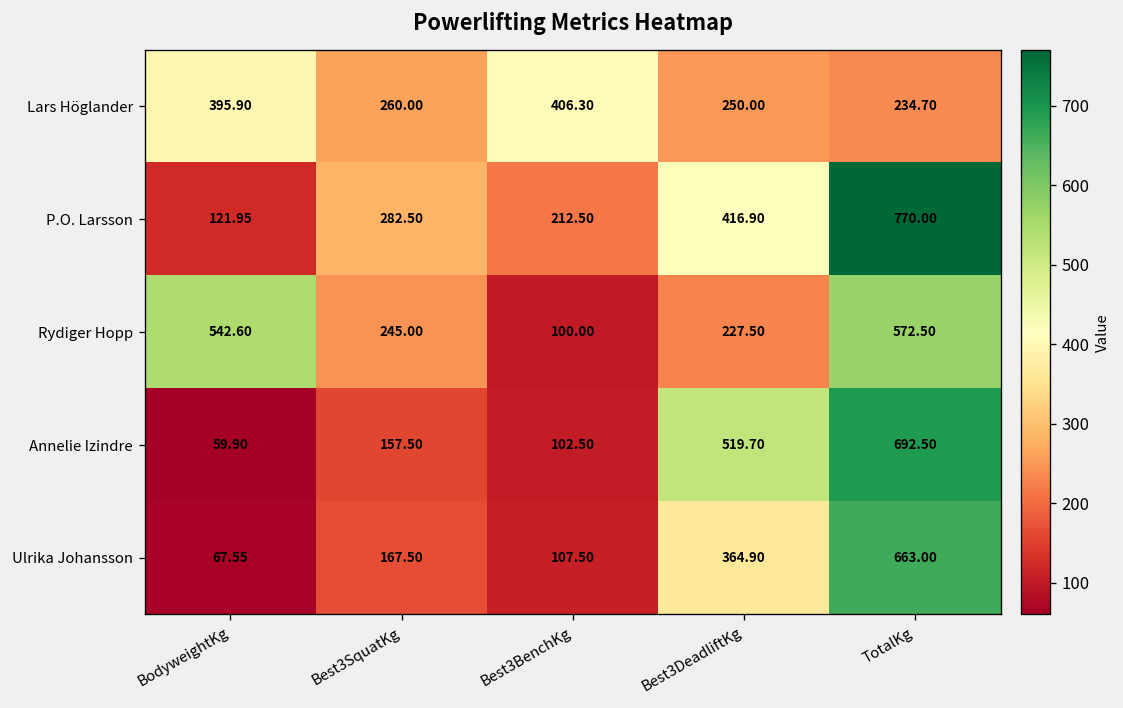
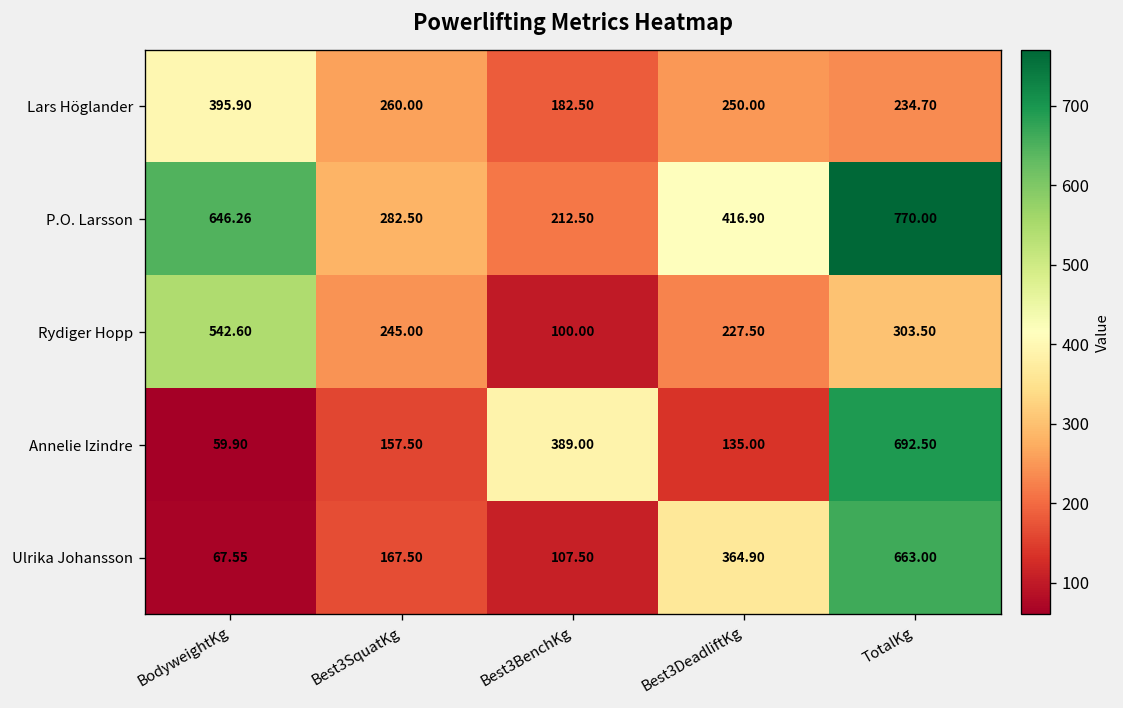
  {
    "Lars Höglander": {
      "BodyweightKg": 395.90,
      "Best3SquatKg": 260.00,
-     "Best3BenchKg": 406.30,
+     "Best3BenchKg": 182.50,
      "Best3DeadliftKg": 250.00,
      "TotalKg": 234.70
    },
    "P.O. Larsson": {
-     "BodyweightKg": 121.95,
+     "BodyweightKg": 646.26,
      "Best3SquatKg": 282.50,
      "Best3BenchKg": 212.50,
      "Best3DeadliftKg": 416.90,
      "TotalKg": 770.00
    },
    "Rydiger Hopp": {
      "BodyweightKg": 542.60,
      "Best3SquatKg": 245.00,
      "Best3BenchKg": 100.00,
      "Best3DeadliftKg": 227.50,
-     "TotalKg": 572.50
+     "TotalKg": 303.50
    },
    "Annelie Izindre": {
      "BodyweightKg": 59.90,
      "Best3SquatKg": 157.50,
-     "Best3BenchKg": 102.50,
-     "Best3DeadliftKg": 519.70,
+     "Best3BenchKg": 389.00,
+     "Best3DeadliftKg": 135.00,
      "TotalKg": 692.50
    },
    "Ulrika Johansson": {
      "BodyweightKg": 67.55,
      "Best3SquatKg": 167.50,
      "Best3BenchKg": 107.50,
      "Best3DeadliftKg": 364.90,
      "TotalKg": 663.00
    }
  }
